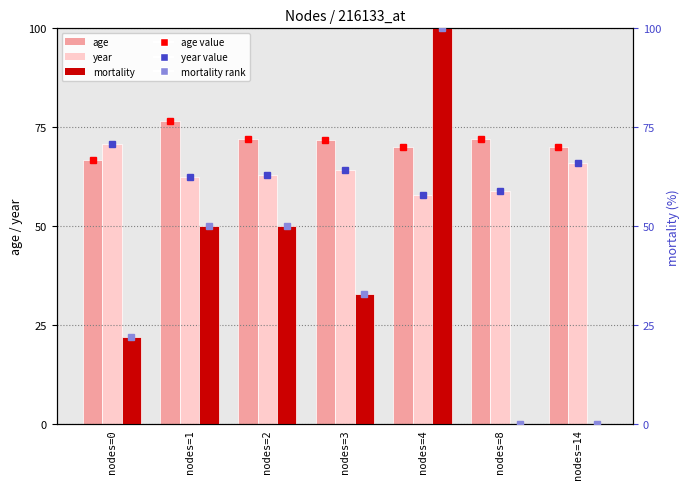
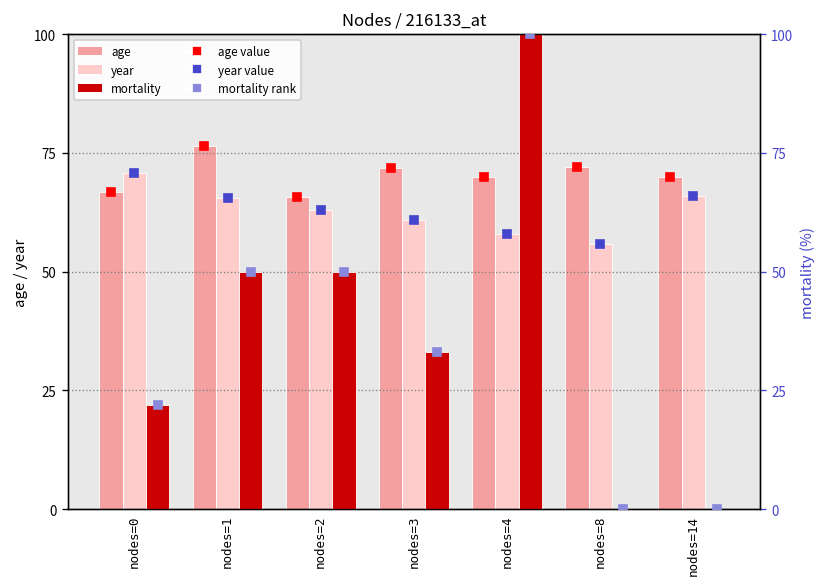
  {
    "age": {
      "nodes=0": 67,
      "nodes=1": 77,
-     "nodes=2": 72,
+     "nodes=2": 66,
      "nodes=3": 72,
      "nodes=4": 70,
      "nodes=8": 72,
      "nodes=14": 70
    },
    "year": {
      "nodes=0": 71,
-     "nodes=1": 63,
+     "nodes=1": 66,
      "nodes=2": 63,
-     "nodes=3": 64,
+     "nodes=3": 61,
      "nodes=4": 58,
-     "nodes=8": 59,
+     "nodes=8": 56,
      "nodes=14": 66
    }
  }
